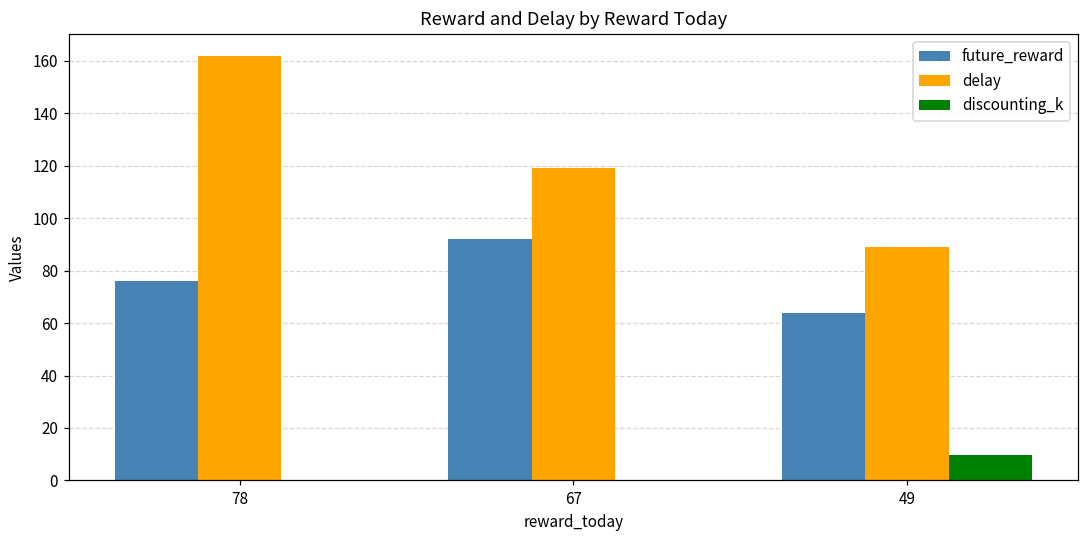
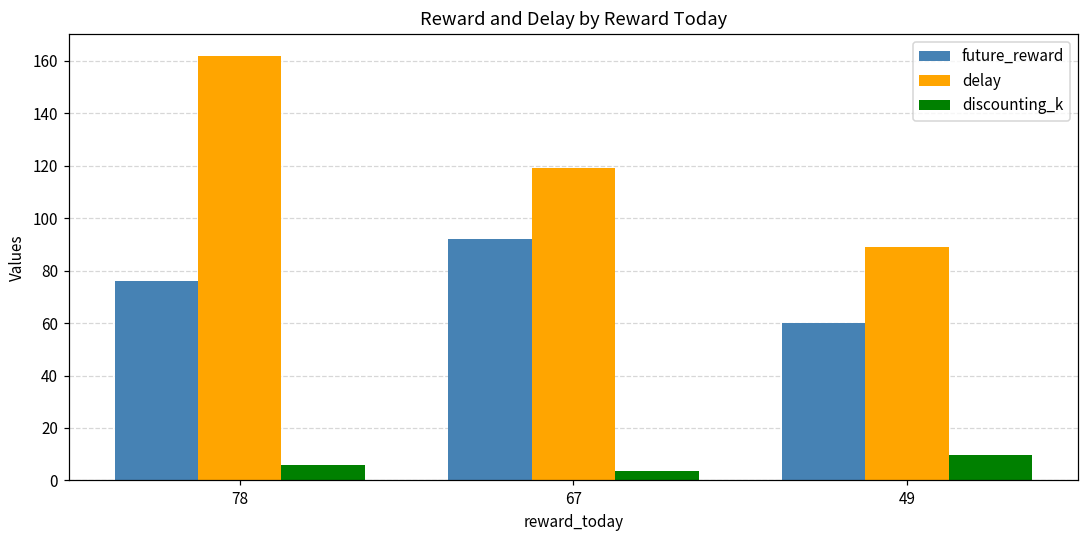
  {
    "future_reward": {
      "78": 76,
      "67": 92,
-     "49": 64
+     "49": 60
    },
    "delay": {
      "78": 162,
      "67": 119,
      "49": 89
    },
    "discounting_k": {
-     "78": 0,
-     "67": 0,
+     "78": 6,
+     "67": 3,
      "49": 10
    }
  }
